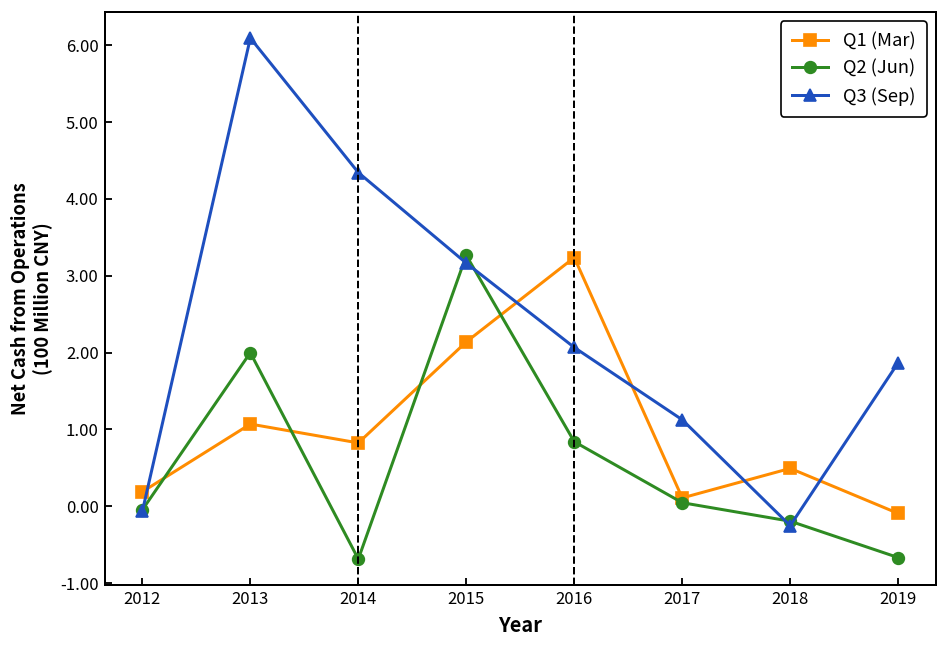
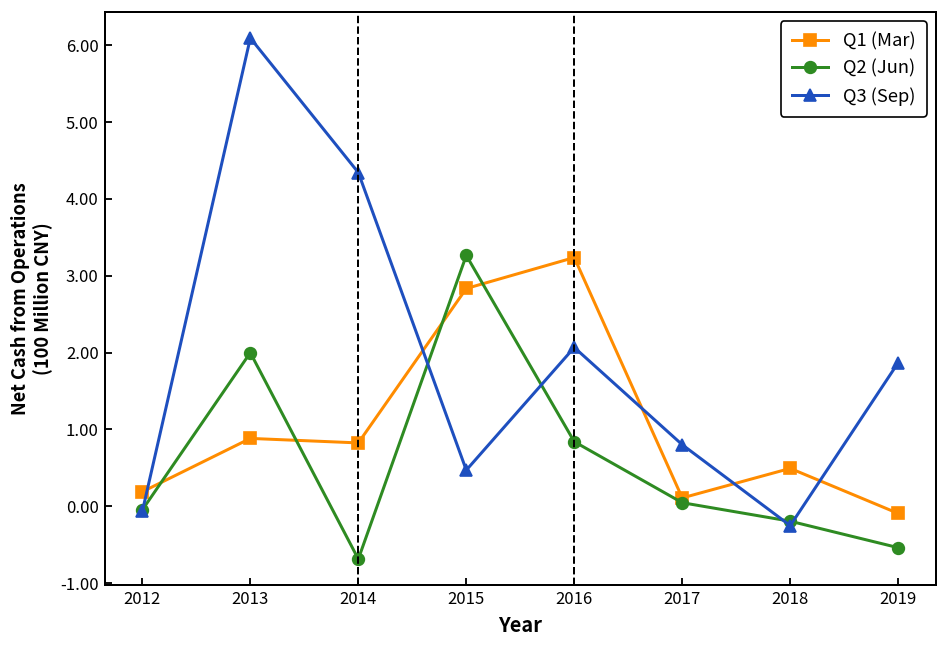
  {
    "Q1 (Mar)": {
      "2012": 0.2,
-     "2013": 1.1,
+     "2013": 0.9,
      "2014": 0.8,
-     "2015": 2.1,
+     "2015": 2.8,
      "2016": 3.2,
      "2017": 0.1,
      "2018": 0.5,
      "2019": -0.1
    },
    "Q2 (Jun)": {
      "2013": 2.0,
      "2014": -0.7,
      "2015": 3.3,
      "2016": 0.8,
      "2017": 0.0,
      "2018": -0.2,
-     "2019": -0.7
+     "2019": -0.5
    },
    "Q3 (Sep)": {
      "2013": 6.1,
      "2014": 4.3,
-     "2015": 3.2,
+     "2015": 0.5,
      "2016": 2.1,
-     "2017": 1.1,
+     "2017": 0.8,
      "2018": -0.3,
      "2019": 1.9
    }
  }
